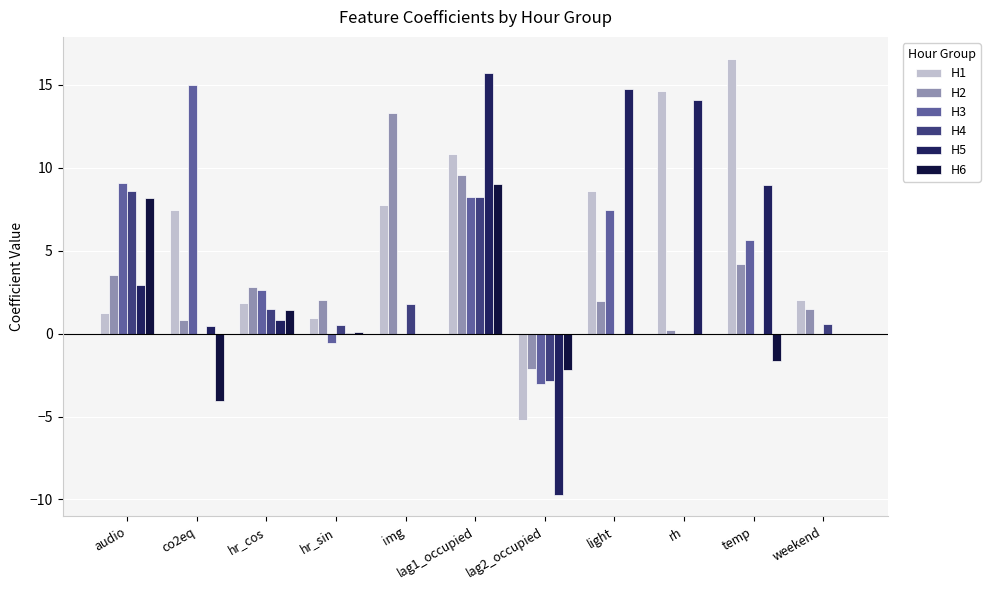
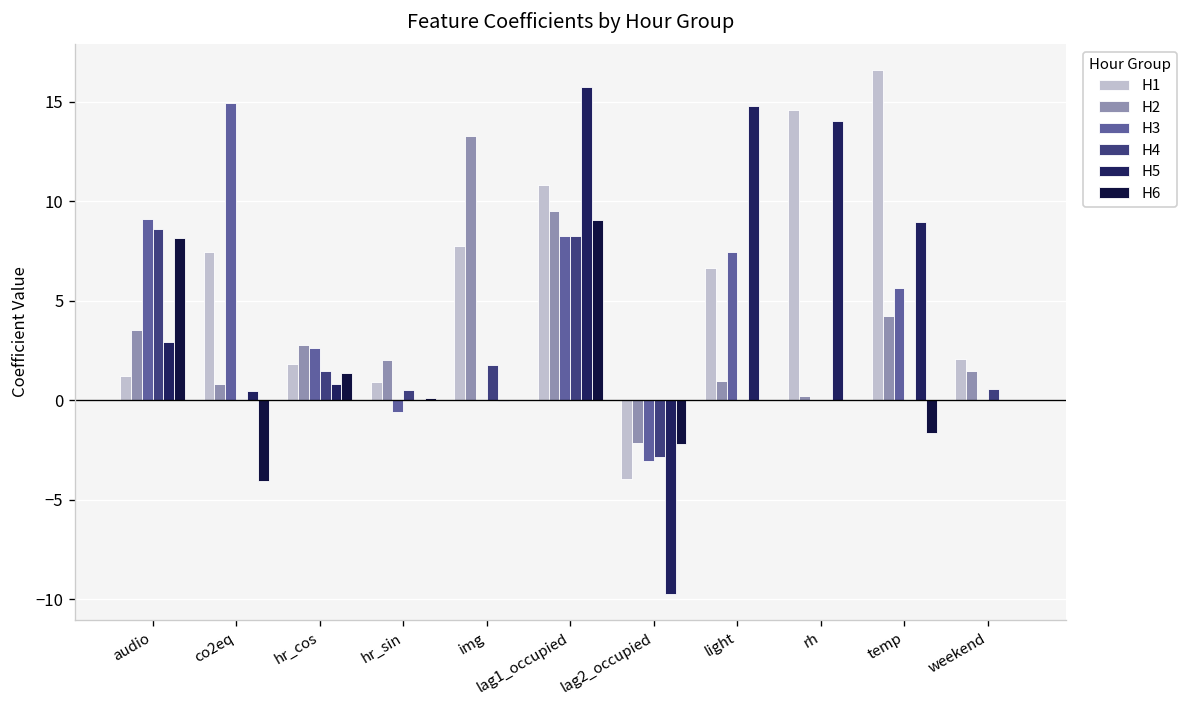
  {
    "H1": {
      "audio": 1.2,
      "co2eq": 7.5,
      "hr_cos": 1.8,
      "hr_sin": 0.9,
      "img": 7.7,
      "lag1_occupied": 10.8,
-     "lag2_occupied": -5.2,
-     "light": 8.6,
+     "lag2_occupied": -4.0,
+     "light": 6.6,
      "rh": 14.6,
      "temp": 16.6,
      "weekend": 2.1
    },
    "H2": {
      "audio": 3.5,
      "co2eq": 0.8,
      "hr_cos": 2.8,
      "hr_sin": 2.0,
      "img": 13.3,
      "lag1_occupied": 9.5,
      "lag2_occupied": -2.1,
-     "light": 1.9,
+     "light": 1.0,
      "rh": 0.2,
      "temp": 4.2,
      "weekend": 1.5
    }
  }
